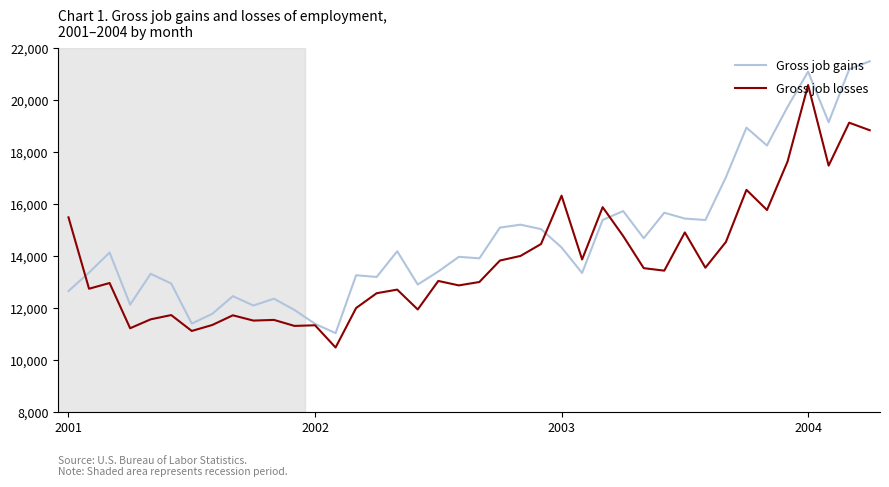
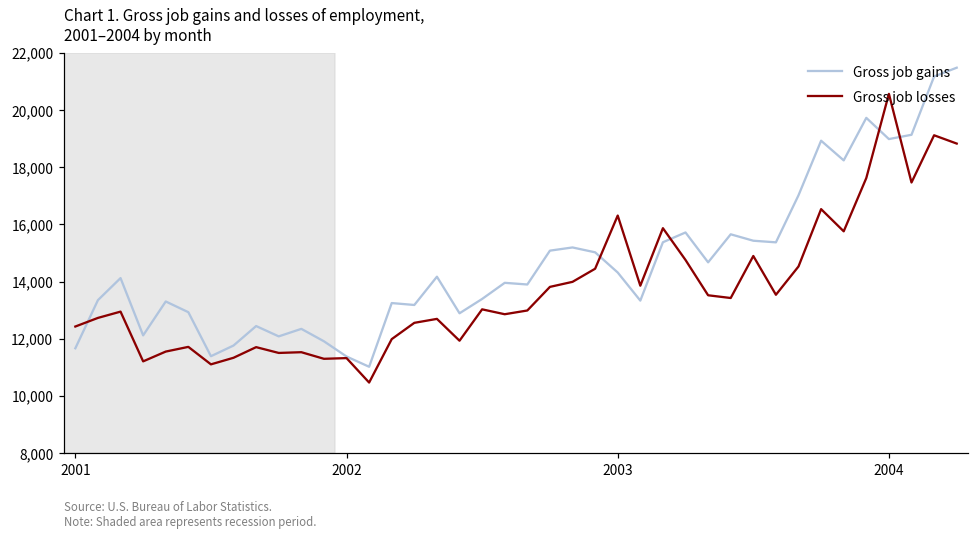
  {
    "Gross job gains": {
-     "2001": "12,600",
+     "2001": "11,700",
      "2003": "14,300",
-     "2004": "21,100"
+     "2004": "19,000"
    },
    "Gross job losses": {
-     "2001": "15,500",
+     "2001": "12,400",
      "2003": "16,300",
      "2004": "20,600"
    }
  }
